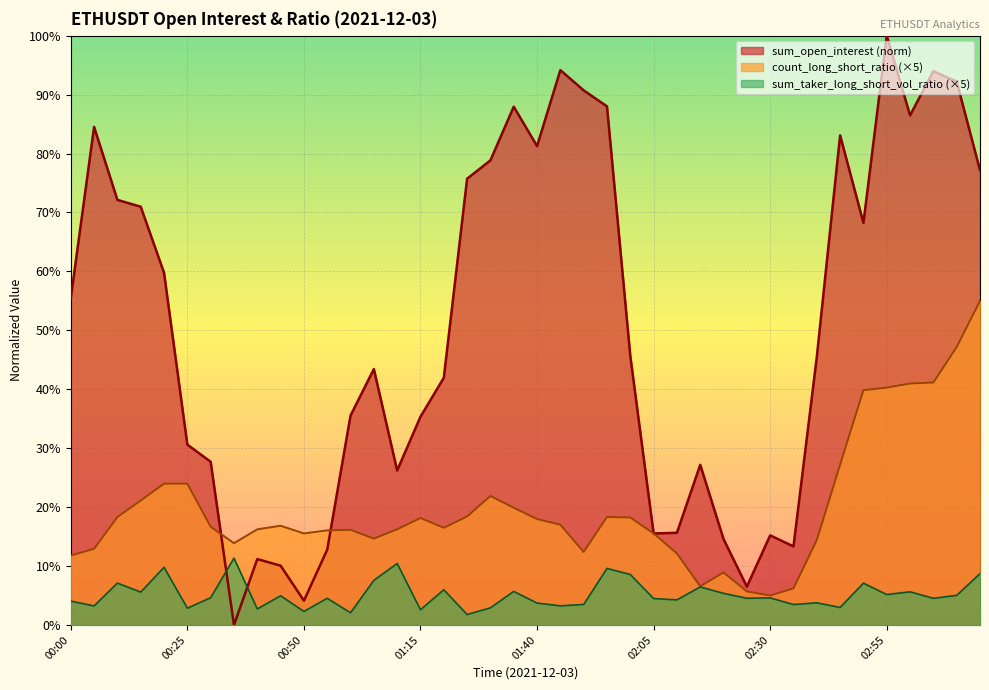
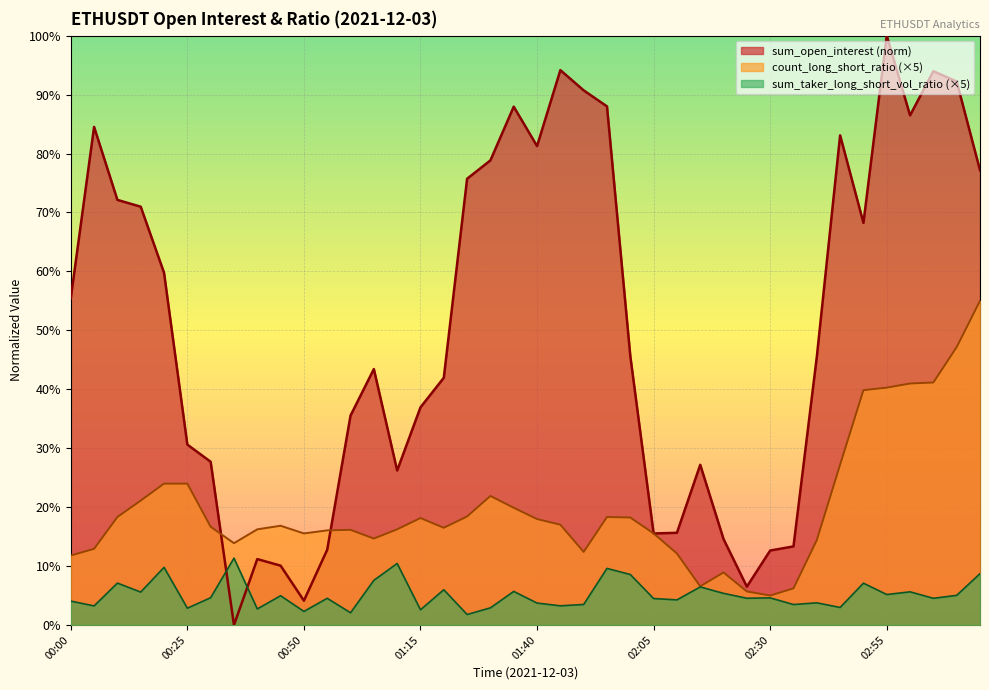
  {
    "sum_open_interest (norm)": {
      "00:00": "55%",
      "00:25": "31%",
      "00:50": "4%",
-     "01:15": "35%",
+     "01:15": "37%",
      "01:40": "81%",
-     "02:30": "15%",
+     "02:30": "13%",
      "02:55": "100%"
    }
  }
